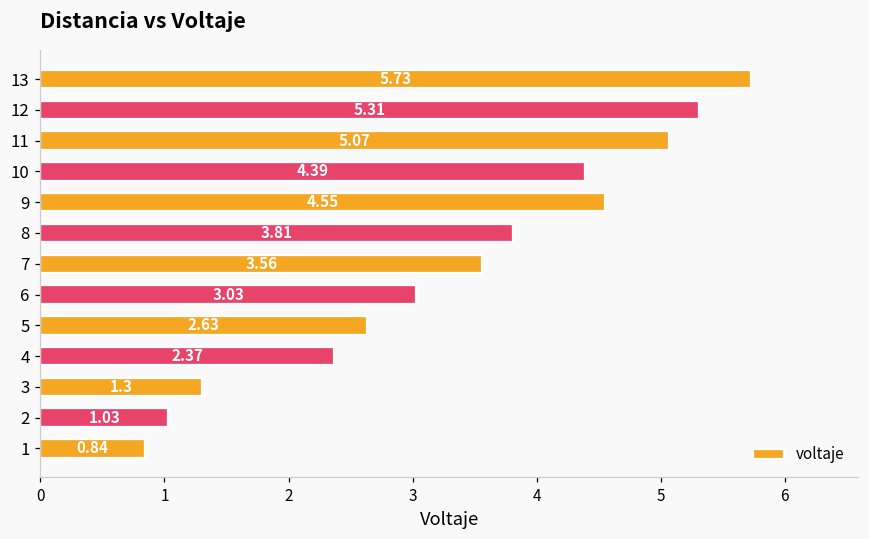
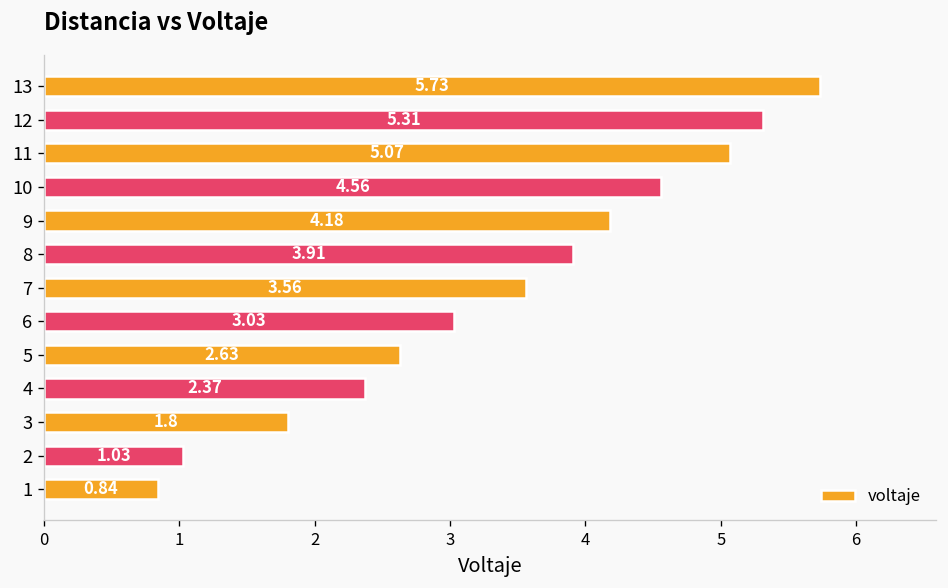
  {
    "13": 5.73,
    "12": 5.31,
    "11": 5.07,
-   "10": 4.39,
-   "9": 4.55,
-   "8": 3.81,
+   "10": 4.56,
+   "9": 4.18,
+   "8": 3.91,
    "7": 3.56,
    "6": 3.03,
    "5": 2.63,
    "4": 2.37,
-   "3": 1.3,
+   "3": 1.8,
    "2": 1.03,
    "1": 0.84
  }
